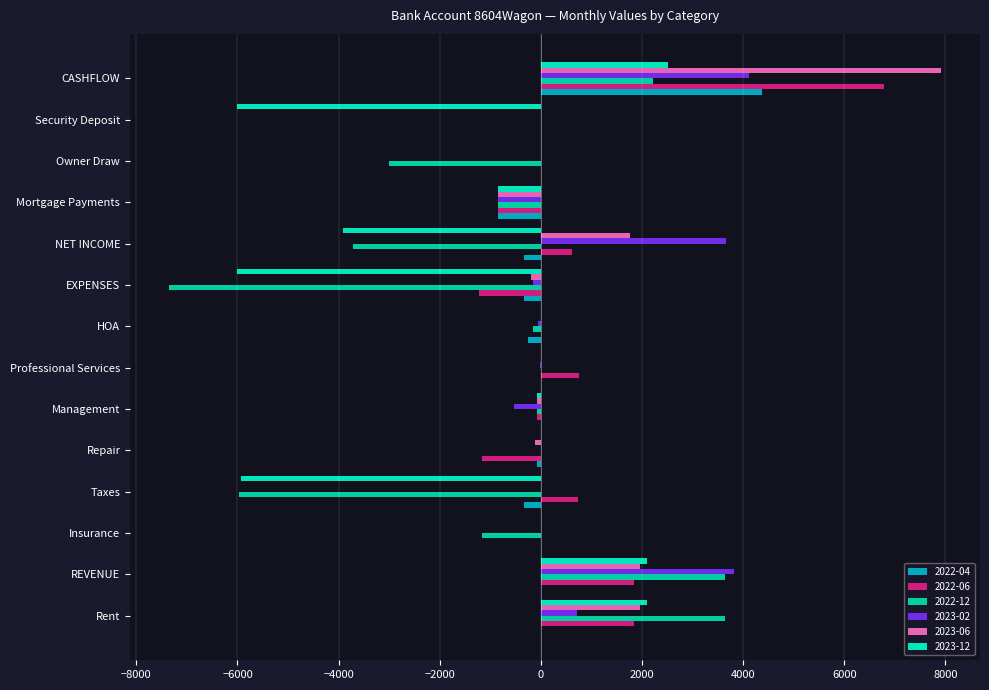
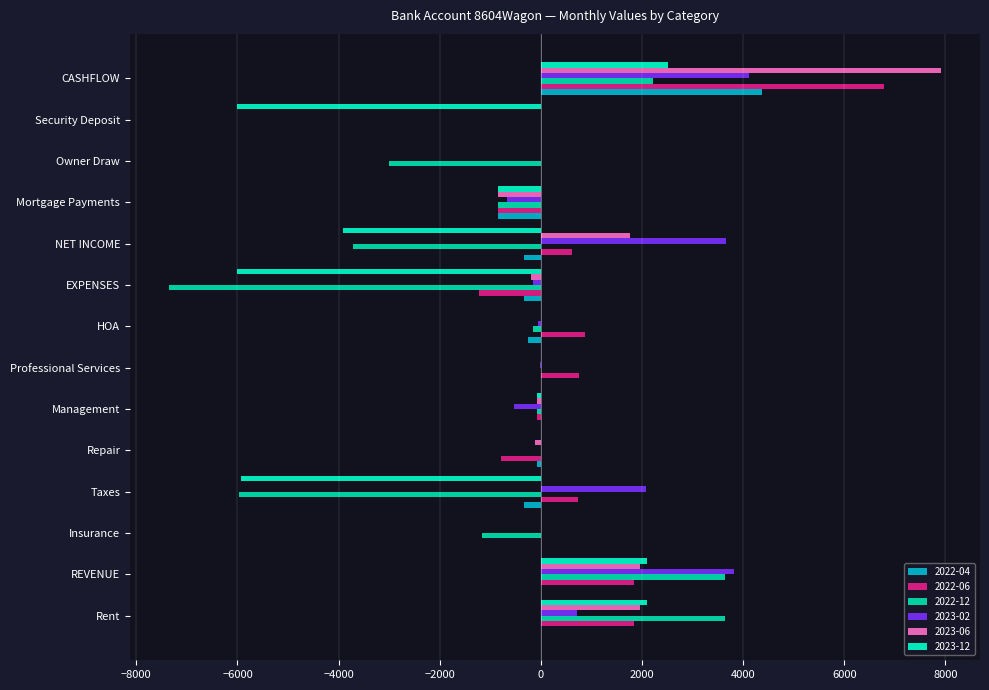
  {
    "2022-06": {
      "CASHFLOW": 6800,
      "Security Deposit": 0,
      "Owner Draw": 0,
      "Mortgage Payments": -800,
      "NET INCOME": 600,
      "EXPENSES": -1200,
-     "HOA": 0,
+     "HOA": 900,
      "Professional Services": 800,
      "Management": -100,
-     "Repair": -1200,
+     "Repair": -800,
      "Taxes": 700,
      "Insurance": 0,
      "REVENUE": 1900,
      "Rent": 1900
    },
    "2023-02": {
      "CASHFLOW": 4100,
      "Security Deposit": 0,
      "Owner Draw": 0,
-     "Mortgage Payments": -800,
+     "Mortgage Payments": -700,
      "NET INCOME": 3700,
      "EXPENSES": -100,
      "HOA": -100,
      "Management": -500,
      "Repair": 0,
-     "Taxes": 0,
+     "Taxes": 2100,
      "Insurance": 0,
      "REVENUE": 3800,
      "Rent": 700
    },
    "2023-06": {
      "CASHFLOW": 7900,
      "Security Deposit": 0,
      "Owner Draw": 0,
      "Mortgage Payments": -800,
      "NET INCOME": 1800,
      "EXPENSES": -200,
      "HOA": 0,
      "Professional Services": 0,
      "Management": -100,
      "Repair": -100,
      "Taxes": 0,
      "Insurance": 0,
      "REVENUE": 2000,
      "Rent": 2000
    }
  }
